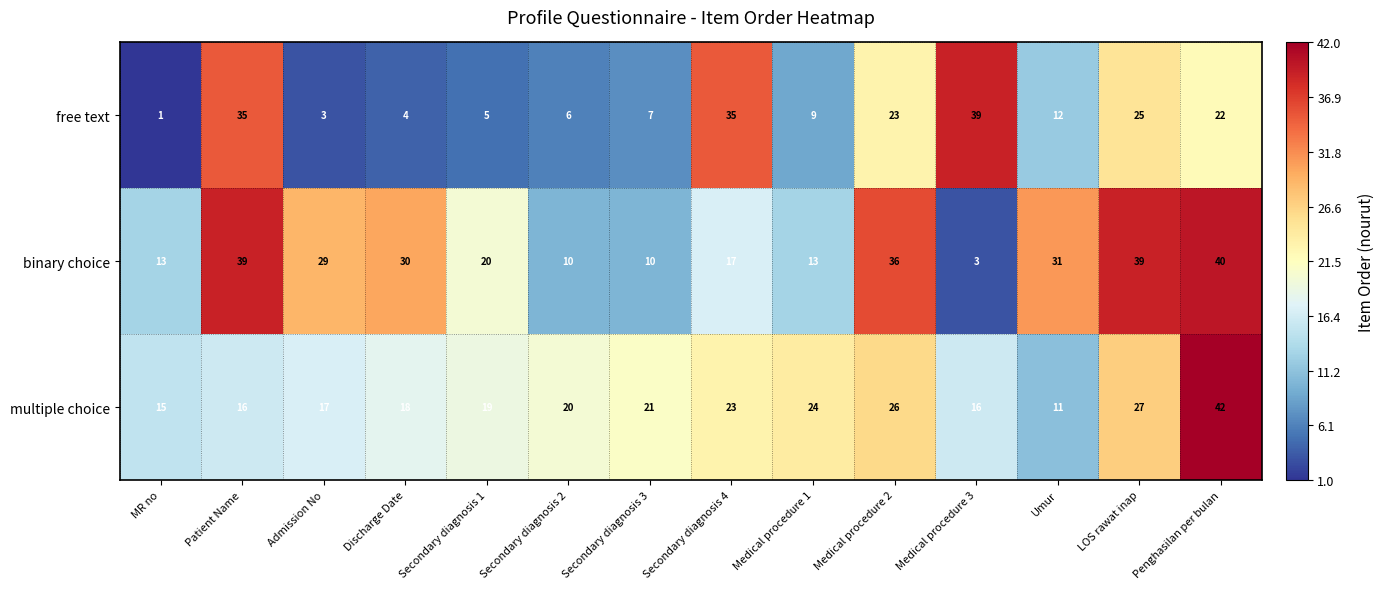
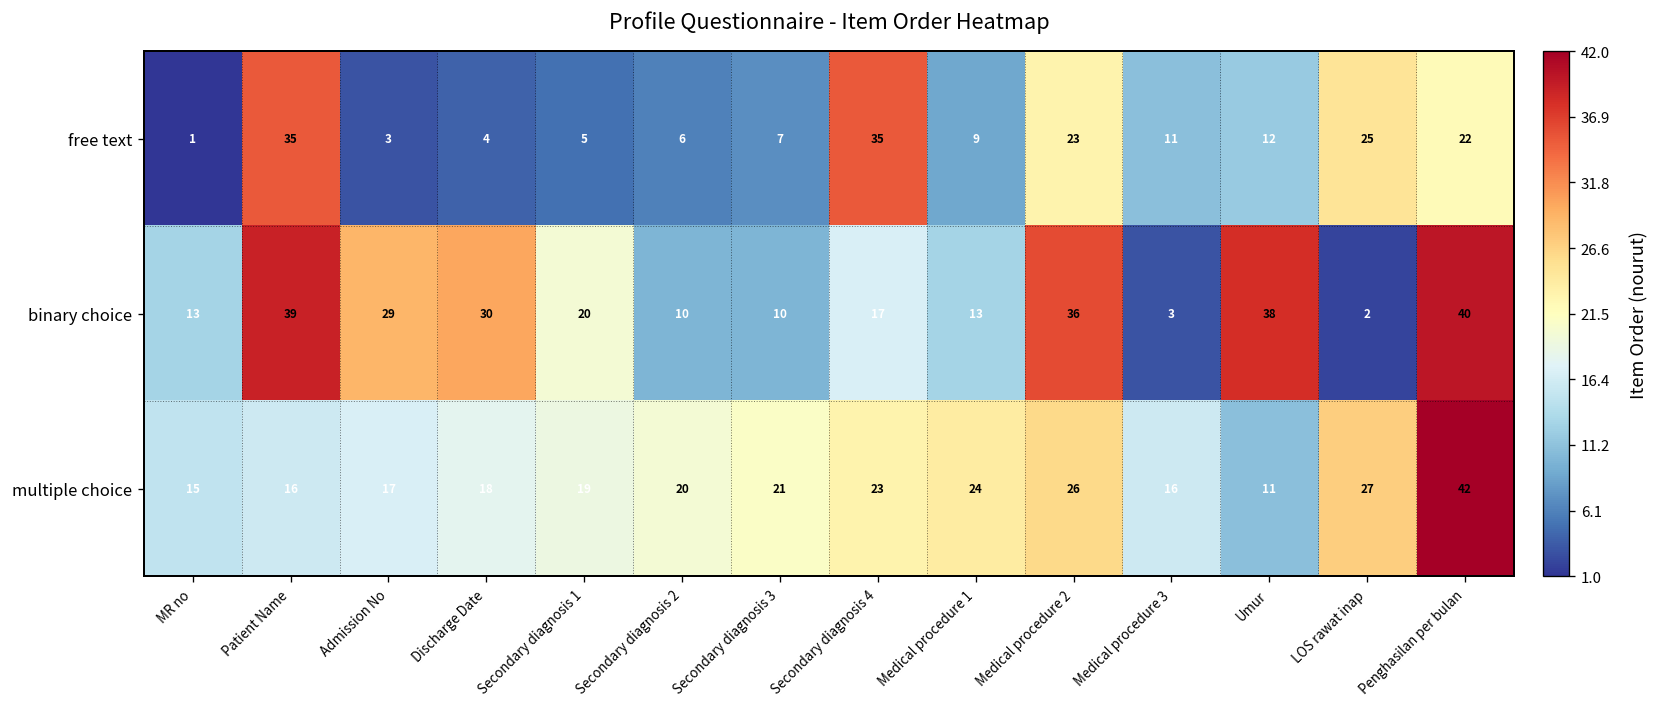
  {
    "free text": {
      "MR no": 1,
      "Patient Name": 35,
      "Admission No": 3,
      "Discharge Date": 4,
      "Secondary diagnosis 1": 5,
      "Secondary diagnosis 2": 6,
      "Secondary diagnosis 3": 7,
      "Secondary diagnosis 4": 35,
      "Medical procedure 1": 9,
      "Medical procedure 2": 23,
-     "Medical procedure 3": 39,
+     "Medical procedure 3": 11,
      "Umur": 12,
      "LOS rawat inap": 25,
      "Penghasilan per bulan": 22
    },
    "binary choice": {
      "MR no": 13,
      "Patient Name": 39,
      "Admission No": 29,
      "Discharge Date": 30,
      "Secondary diagnosis 1": 20,
      "Secondary diagnosis 2": 10,
      "Secondary diagnosis 3": 10,
      "Medical procedure 1": 13,
      "Medical procedure 2": 36,
      "Medical procedure 3": 3,
-     "Umur": 31,
-     "LOS rawat inap": 39,
+     "Umur": 38,
+     "LOS rawat inap": 2,
      "Penghasilan per bulan": 40
    },
    "multiple choice": {
      "MR no": 15,
      "Patient Name": 16,
      "Secondary diagnosis 2": 20,
      "Secondary diagnosis 3": 21,
      "Secondary diagnosis 4": 23,
      "Medical procedure 1": 24,
      "Medical procedure 2": 26,
      "Medical procedure 3": 16,
      "Umur": 11,
      "LOS rawat inap": 27,
      "Penghasilan per bulan": 42
    }
  }
